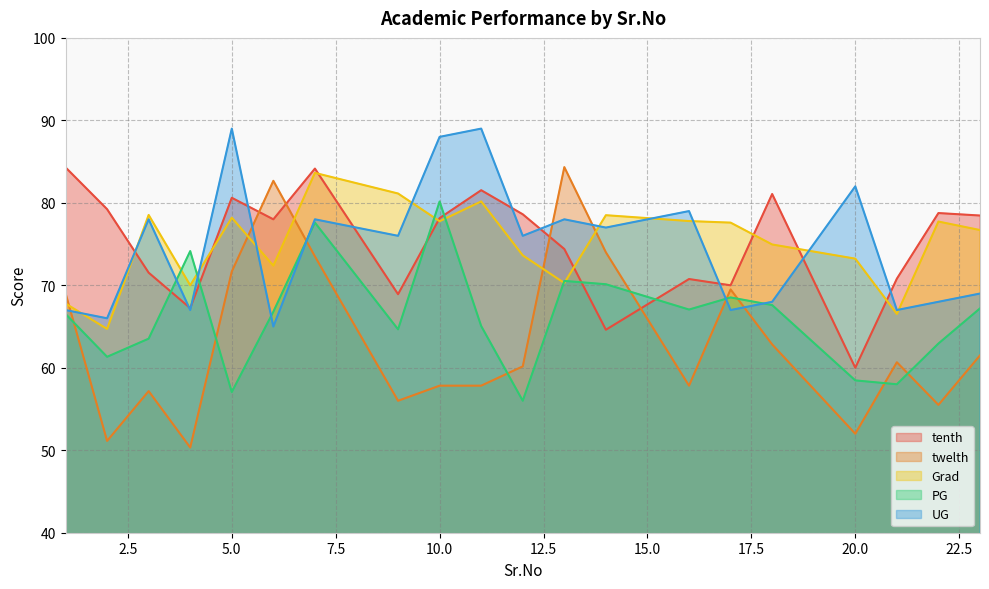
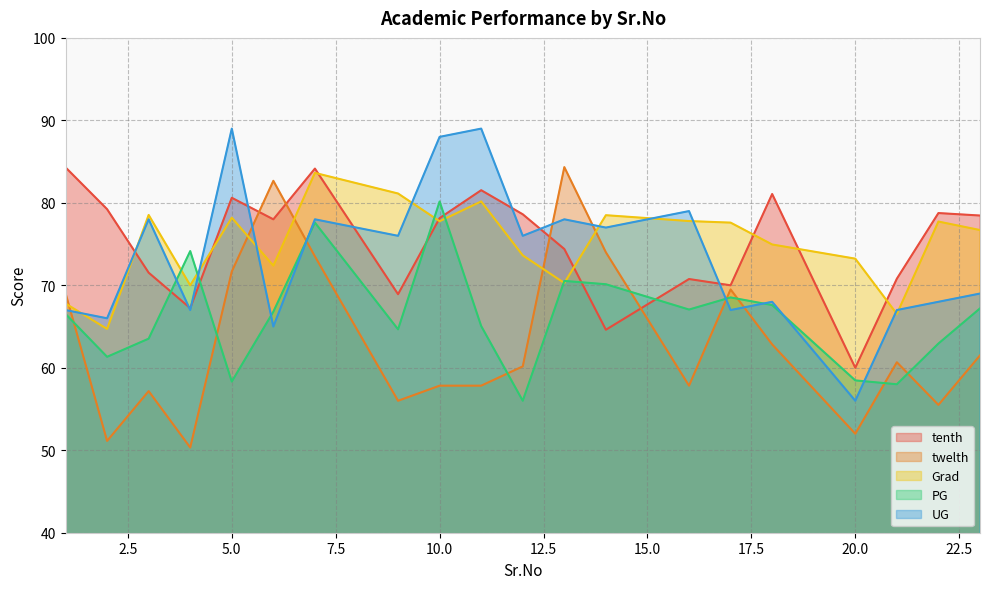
  {
    "PG": {
-     "5.0": 57,
+     "5.0": 58,
      "10.0": 80,
      "20.0": 58
    },
    "UG": {
      "5.0": 89,
      "10.0": 88,
-     "20.0": 82
+     "20.0": 56
    }
  }
